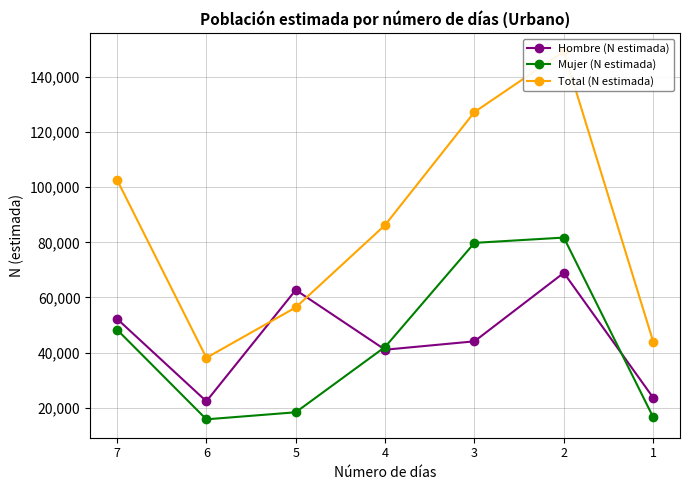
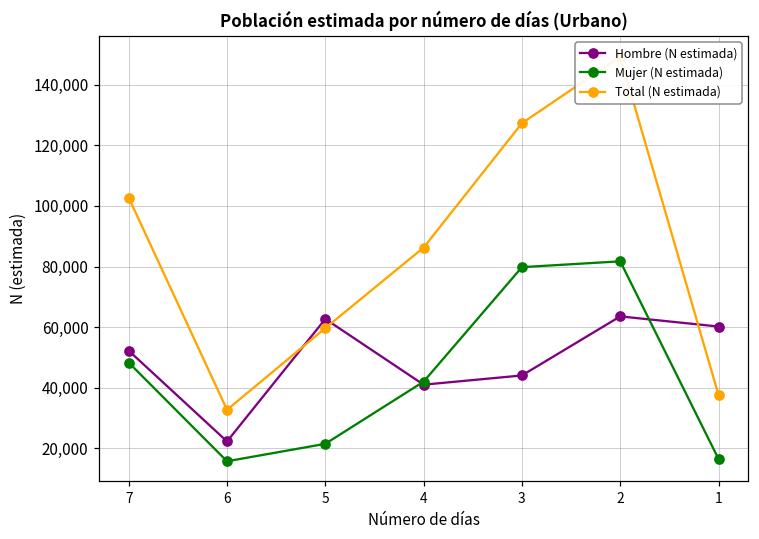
  {
    "Hombre (N estimada)": {
      "7": "52,000",
      "6": "22,000",
      "5": "63,000",
      "4": "41,000",
      "3": "44,000",
-     "2": "69,000",
-     "1": "24,000"
+     "2": "64,000",
+     "1": "60,000"
    },
    "Mujer (N estimada)": {
      "7": "48,000",
      "6": "16,000",
-     "5": "18,000",
+     "5": "22,000",
      "4": "42,000",
      "3": "80,000",
      "2": "82,000",
      "1": "17,000"
    },
    "Total (N estimada)": {
      "7": "103,000",
-     "6": "38,000",
-     "5": "56,000",
+     "6": "33,000",
+     "5": "60,000",
      "4": "86,000",
      "3": "127,000",
-     "1": "44,000"
+     "1": "38,000"
    }
  }
